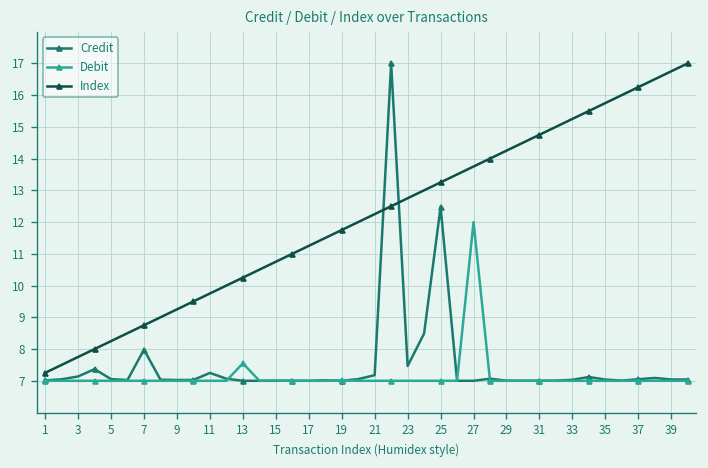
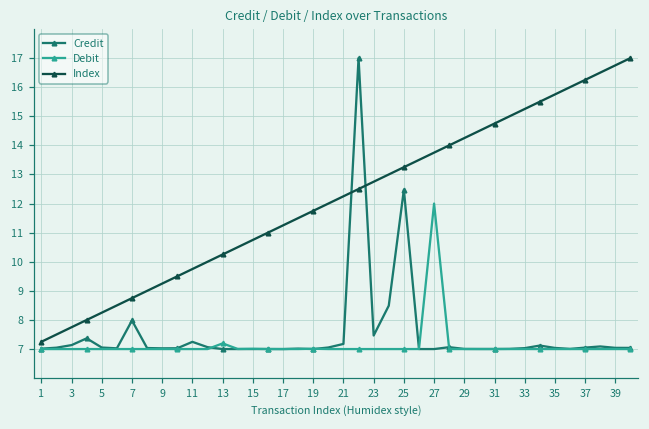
  {
    "Debit": {
      "3": 7.0,
      "7": 7.0,
      "11": 7.0,
-     "13": 7.6,
+     "13": 7.2,
      "21": 7.0,
      "23": 7.0,
      "25": 7.0,
      "27": 12.0
    }
  }
